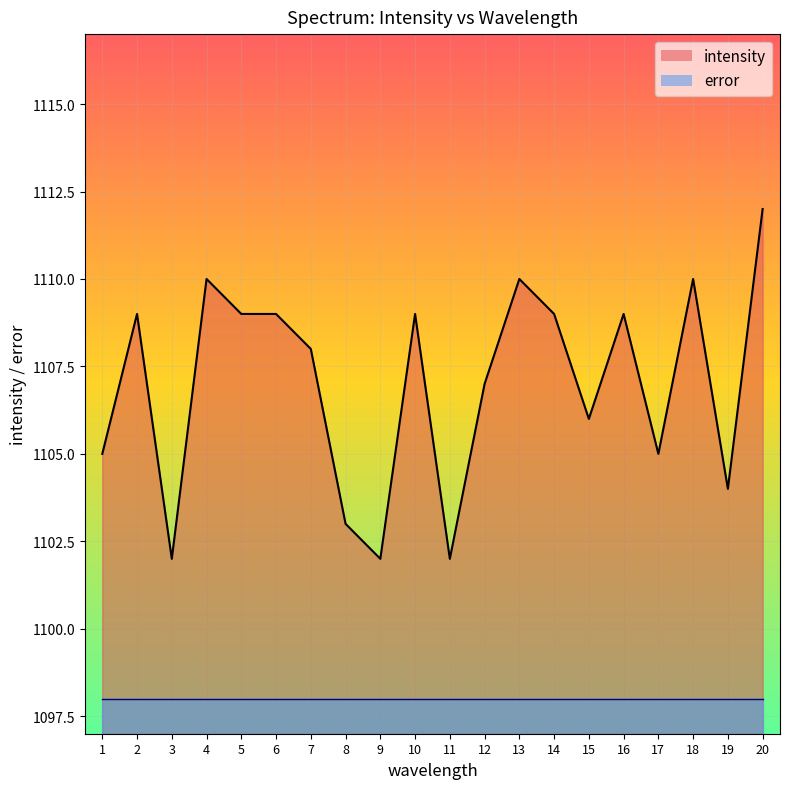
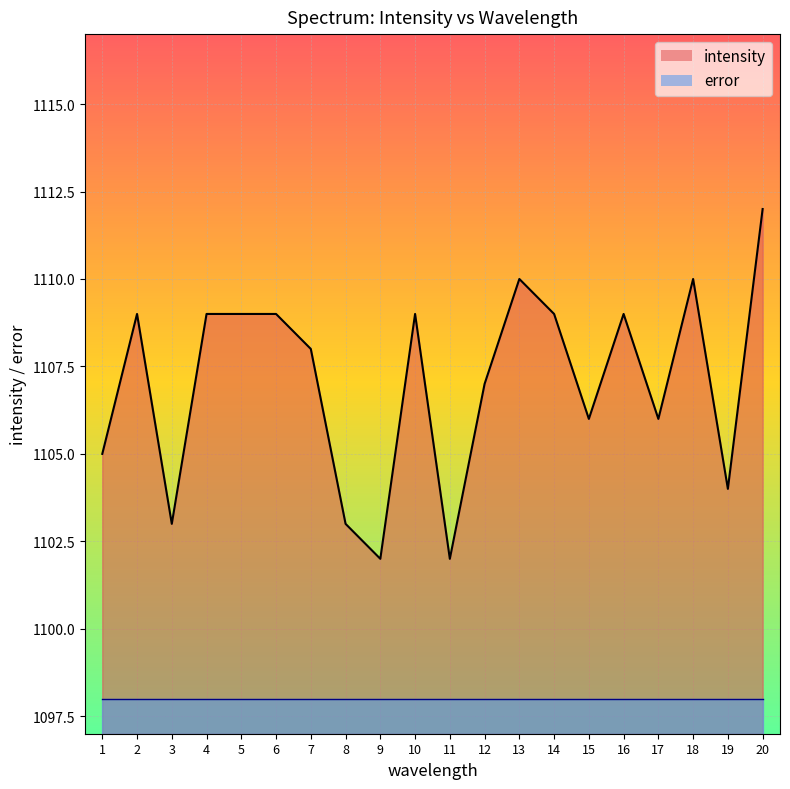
  {
    "intensity": {
      "1": 1105,
      "2": 1109,
-     "3": 1102,
-     "4": 1110,
+     "3": 1103,
+     "4": 1109,
      "5": 1109,
      "6": 1109,
      "7": 1108,
      "8": 1103,
      "9": 1102,
      "10": 1109,
      "11": 1102,
      "12": 1107,
      "13": 1110,
      "14": 1109,
      "15": 1106,
      "16": 1109,
-     "17": 1105,
+     "17": 1106,
      "18": 1110,
      "19": 1104,
      "20": 1112
    },
    "error": {
      "1": 1098,
      "2": 1098,
      "3": 1098,
      "4": 1098,
      "5": 1098,
      "6": 1098,
      "7": 1098,
      "8": 1098,
      "9": 1098,
      "10": 1098,
      "11": 1098,
      "12": 1098,
      "13": 1098,
      "14": 1098,
      "15": 1098,
      "16": 1098,
      "17": 1098,
      "18": 1098,
      "19": 1098,
      "20": 1098
    }
  }
